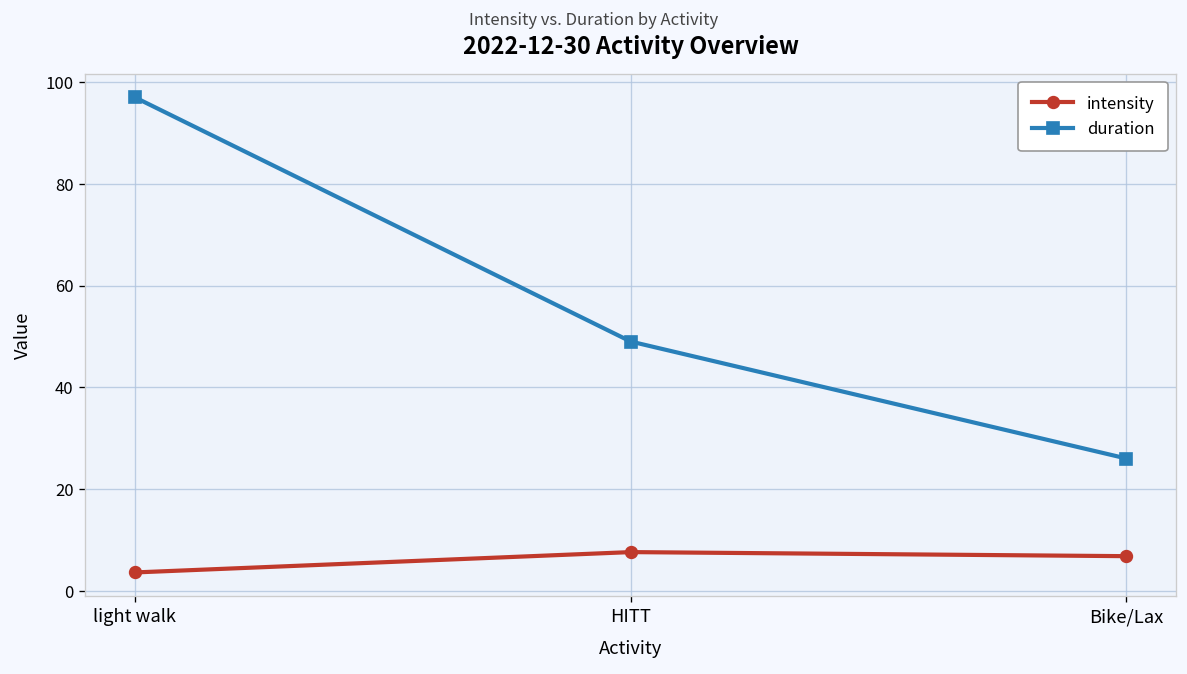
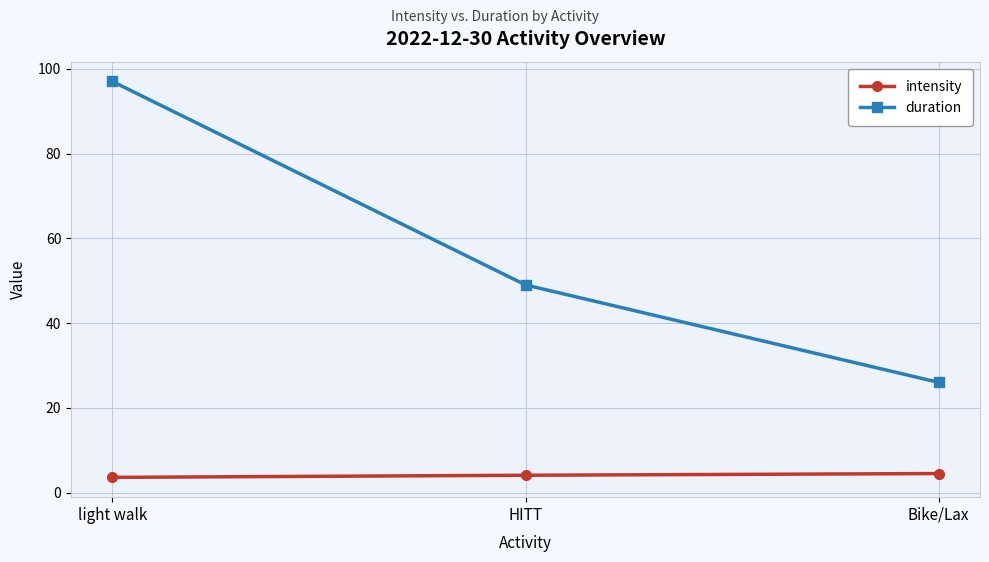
  {
    "intensity": {
      "light walk": 4,
-     "HITT": 8,
-     "Bike/Lax": 7
+     "HITT": 4,
+     "Bike/Lax": 5
    },
    "duration": {
      "light walk": 97,
      "HITT": 49,
      "Bike/Lax": 26
    }
  }
